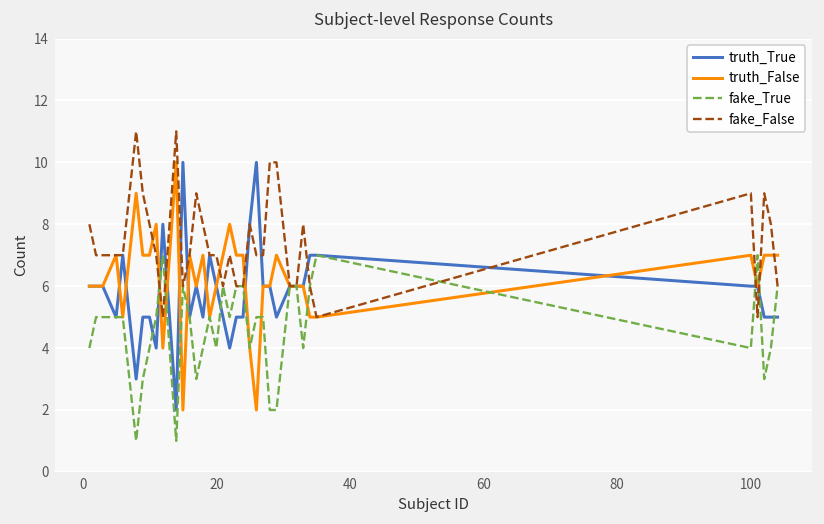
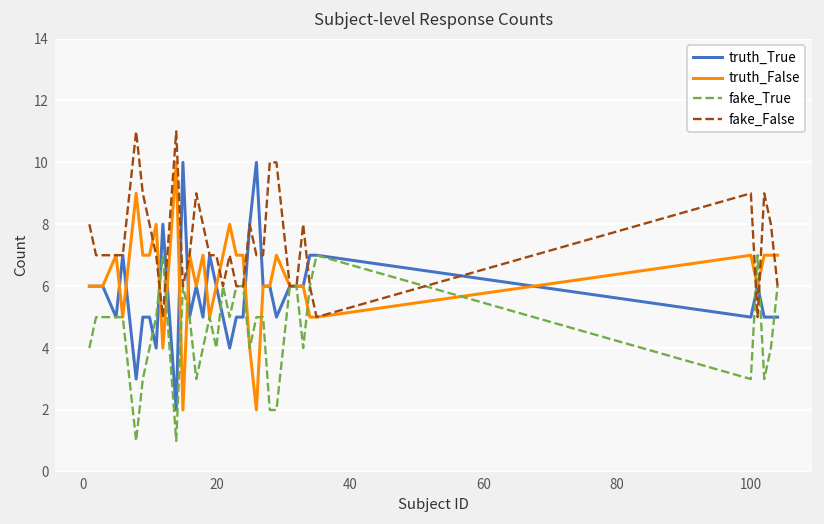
  {
    "truth_True": {
-     "100": 6
+     "100": 5
    },
    "truth_False": {
      "100": 7
    },
    "fake_True": {
      "20": 4,
-     "100": 4
+     "100": 3
    },
    "fake_False": {
      "20": 7,
      "100": 9
    }
  }
